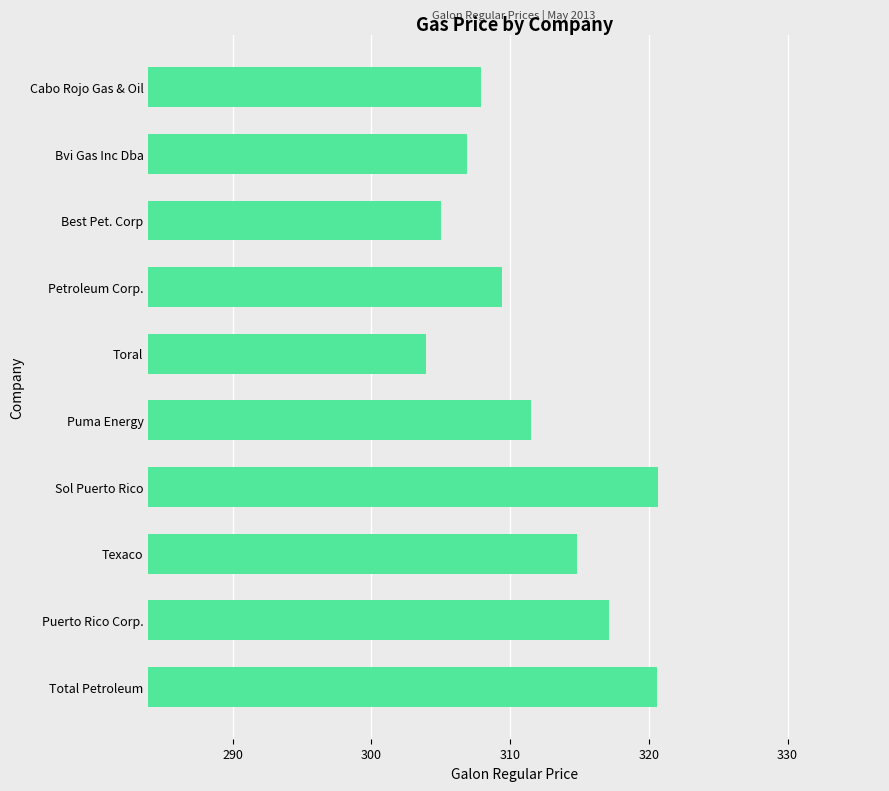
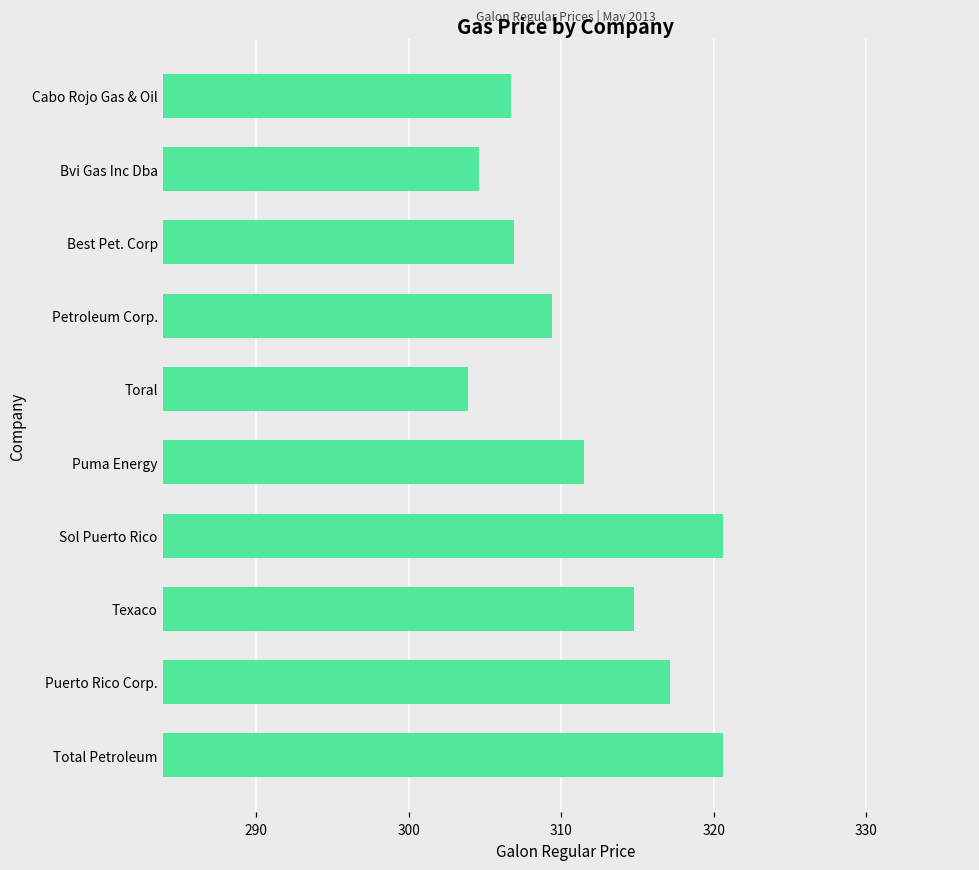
  {
-   "Cabo Rojo Gas & Oil": 307.9,
-   "Bvi Gas Inc Dba": 306.9,
-   "Best Pet. Corp": 305.0,
+   "Cabo Rojo Gas & Oil": 306.7,
+   "Bvi Gas Inc Dba": 304.6,
+   "Best Pet. Corp": 306.9,
    "Petroleum Corp.": 309.4,
    "Toral": 303.9,
    "Puma Energy": 311.5,
    "Sol Puerto Rico": 320.6,
    "Texaco": 314.8,
    "Puerto Rico Corp.": 317.1,
    "Total Petroleum": 320.6
  }
